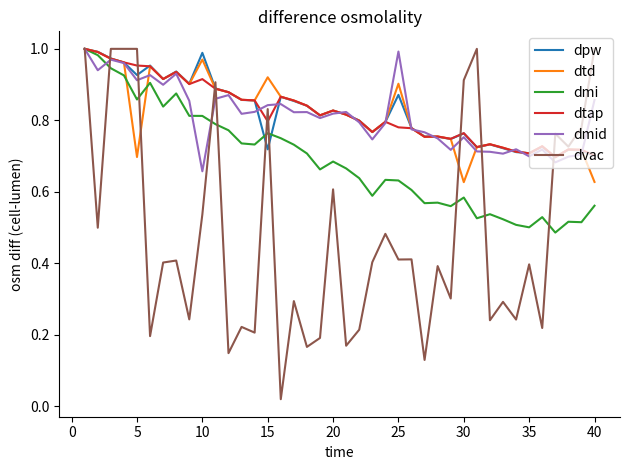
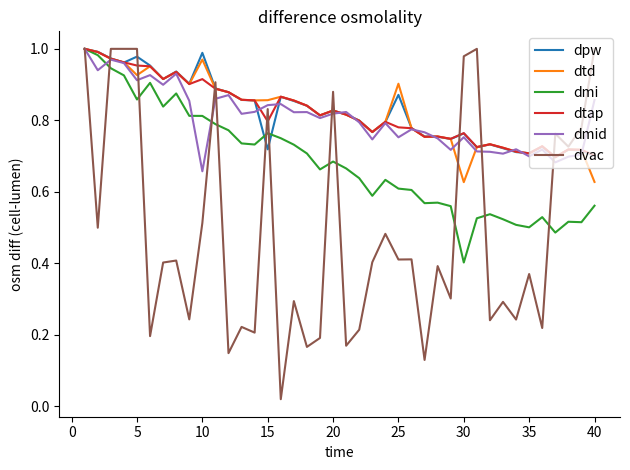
  {
    "dpw": {
-     "5": 0.93,
+     "5": 0.98,
      "10": 0.99,
      "15": 0.72,
      "25": 0.87
    },
    "dtd": {
-     "5": 0.70,
+     "5": 0.93,
      "10": 0.97,
-     "15": 0.92,
+     "15": 0.86,
      "25": 0.90,
      "30": 0.63,
      "40": 0.63
    },
    "dmi": {
      "5": 0.86,
      "10": 0.81,
      "15": 0.76,
      "20": 0.68,
-     "25": 0.63,
-     "30": 0.58,
+     "25": 0.61,
+     "30": 0.40,
      "35": 0.50,
      "40": 0.56
    },
    "dtap": {
      "5": 0.95,
      "10": 0.92,
      "15": 0.80,
      "25": 0.78
    },
    "dmid": {
      "5": 0.91,
      "10": 0.66,
      "15": 0.84,
      "20": 0.82,
-     "25": 0.99,
+     "25": 0.75,
      "30": 0.75
    },
    "dvac": {
      "5": 1.00,
-     "10": 0.54,
+     "10": 0.51,
      "15": 0.83,
-     "20": 0.61,
+     "20": 0.88,
      "25": 0.41,
-     "30": 0.91,
-     "35": 0.40
+     "30": 0.98,
+     "35": 0.37
    }
  }
